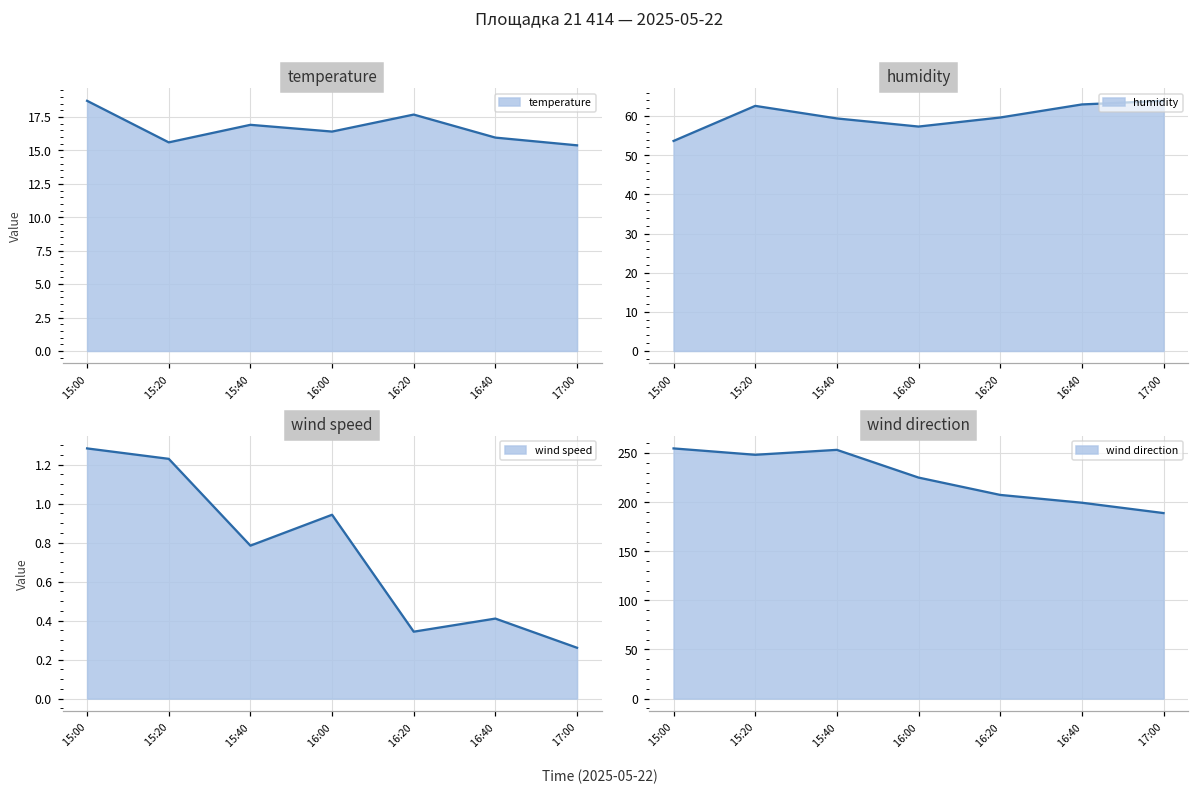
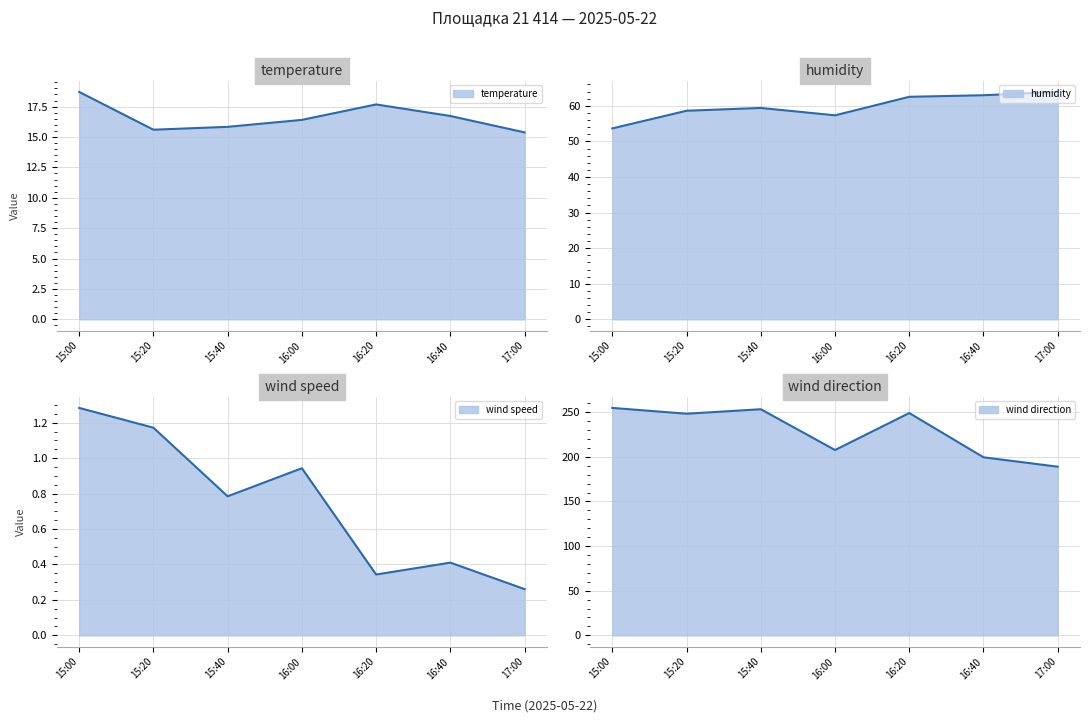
  {
    "temperature": {
      "15:00": 18.7,
      "15:20": 15.6,
-     "15:40": 16.9,
+     "15:40": 15.8,
      "16:00": 16.4,
      "16:20": 17.7,
-     "16:40": 16.0,
+     "16:40": 16.7,
      "17:00": 15.4
    },
    "humidity": {
      "15:00": 54,
-     "15:20": 63,
+     "15:20": 59,
      "15:40": 59,
      "16:00": 57,
-     "16:20": 60,
+     "16:20": 63,
      "16:40": 63
    },
    "wind speed": {
      "15:00": 1.28,
-     "15:20": 1.23,
+     "15:20": 1.17,
      "15:40": 0.78,
      "16:00": 0.94,
      "16:20": 0.34,
      "16:40": 0.41,
      "17:00": 0.26
    },
    "wind direction": {
      "15:00": 250,
      "15:20": 250,
      "15:40": 250,
-     "16:00": 230,
-     "16:20": 210,
+     "16:00": 210,
+     "16:20": 250,
      "16:40": 200,
      "17:00": 190
    }
  }
